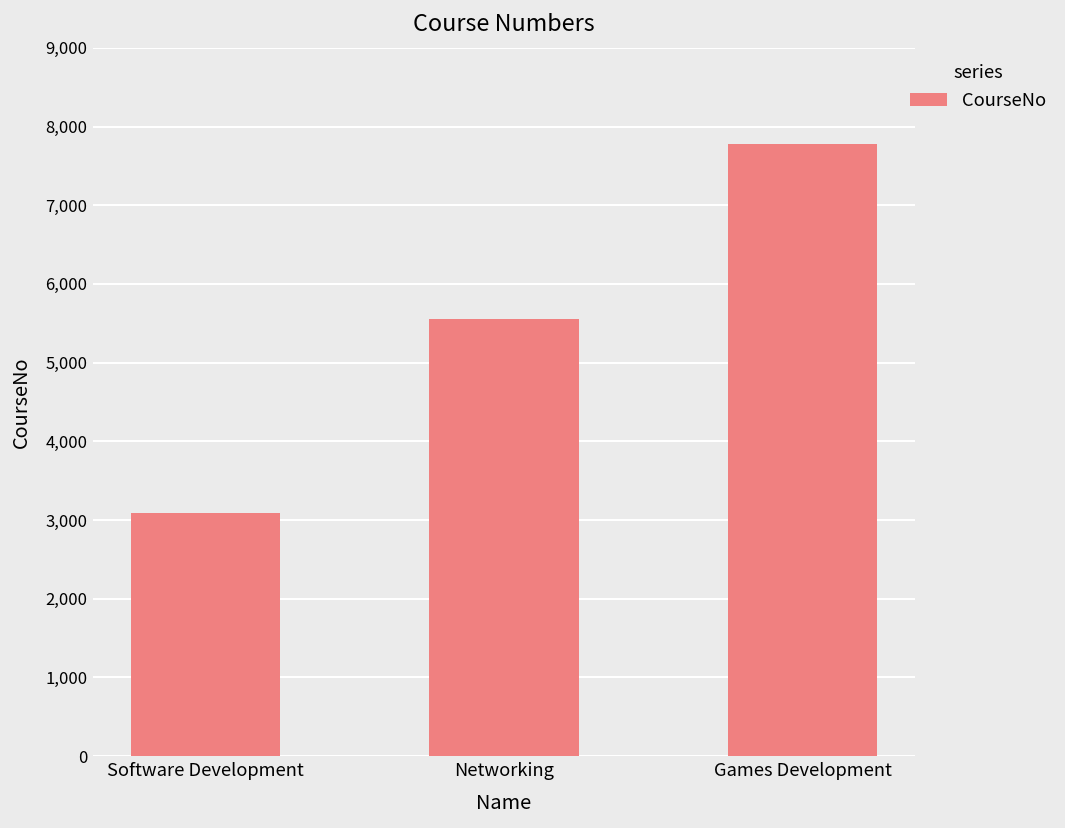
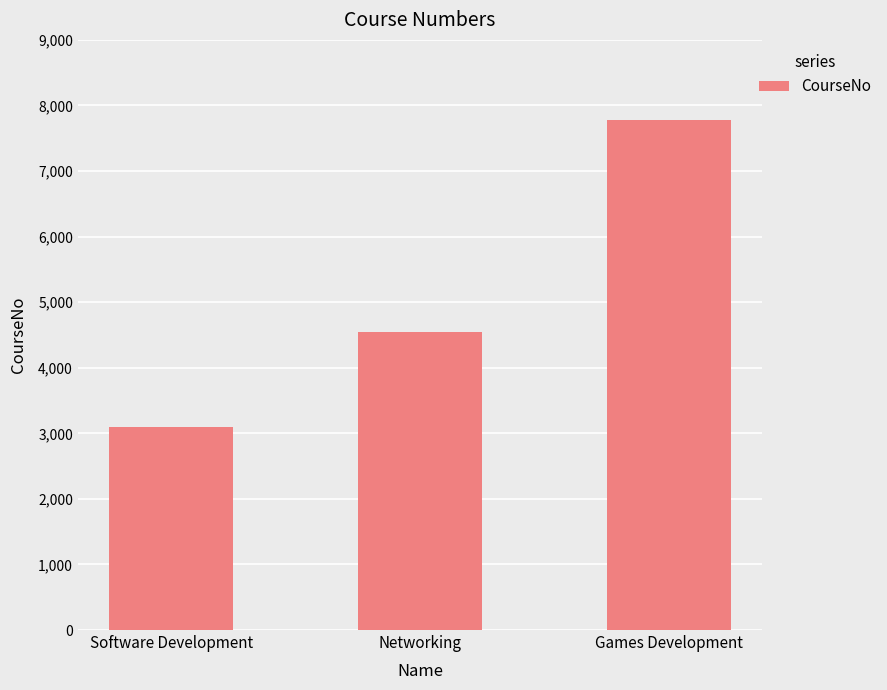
  {
    "Software Development": "3,100",
-   "Networking": "5,600",
+   "Networking": "4,500",
    "Games Development": "7,800"
  }
